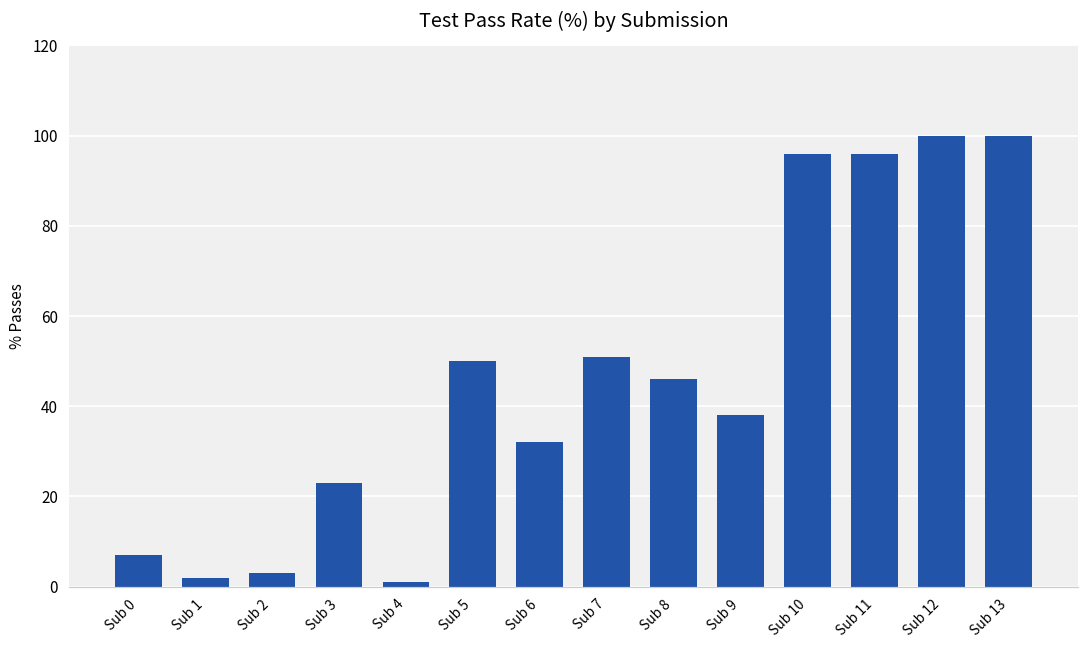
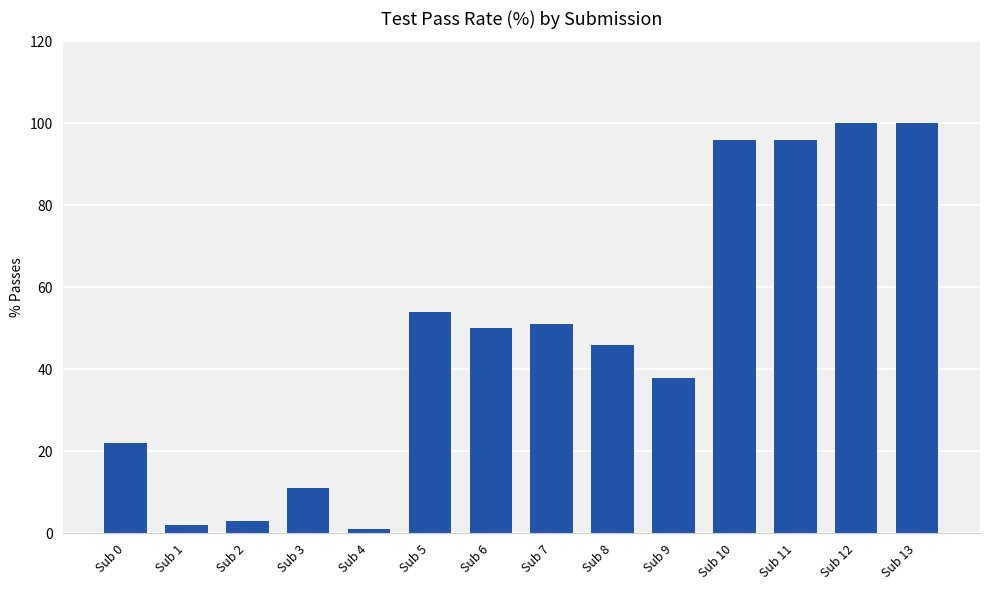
  {
-   "Sub 0": 7,
+   "Sub 0": 22,
    "Sub 1": 2,
    "Sub 2": 3,
-   "Sub 3": 23,
+   "Sub 3": 11,
    "Sub 4": 1,
-   "Sub 5": 50,
-   "Sub 6": 32,
+   "Sub 5": 54,
+   "Sub 6": 50,
    "Sub 7": 51,
    "Sub 8": 46,
    "Sub 9": 38,
    "Sub 10": 96,
    "Sub 11": 96,
    "Sub 12": 100,
    "Sub 13": 100
  }
